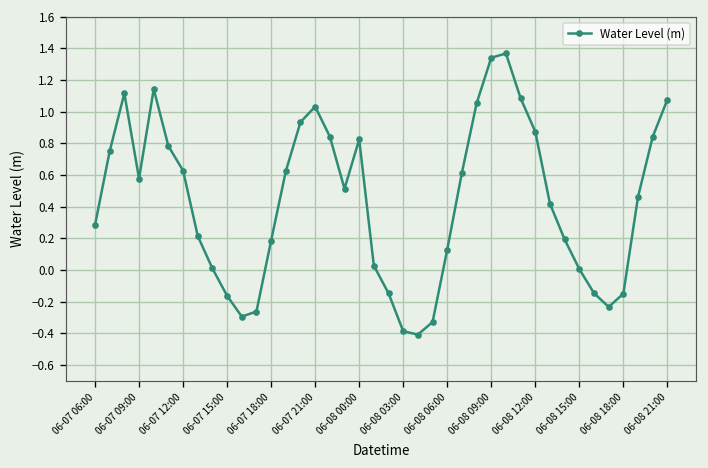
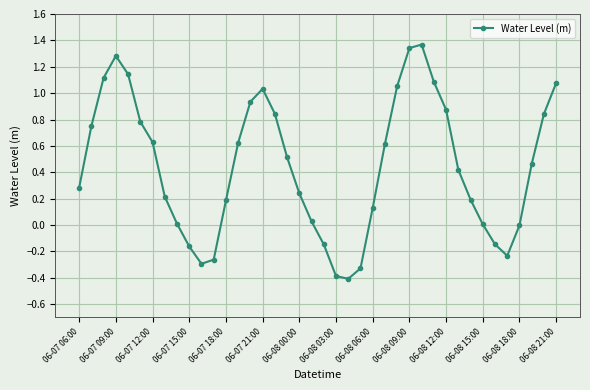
  {
    "06-07 06:00": 0.28,
-   "06-07 09:00": 0.58,
+   "06-07 09:00": 1.28,
    "06-07 12:00": 0.63,
    "06-07 15:00": -0.16,
    "06-07 18:00": 0.19,
    "06-07 21:00": 1.03,
-   "06-08 00:00": 0.83,
+   "06-08 00:00": 0.24,
    "06-08 03:00": -0.39,
    "06-08 06:00": 0.13,
    "06-08 09:00": 1.34,
    "06-08 12:00": 0.87,
    "06-08 15:00": 0.01,
-   "06-08 18:00": -0.15,
+   "06-08 18:00": 0.00,
    "06-08 21:00": 1.08
  }
